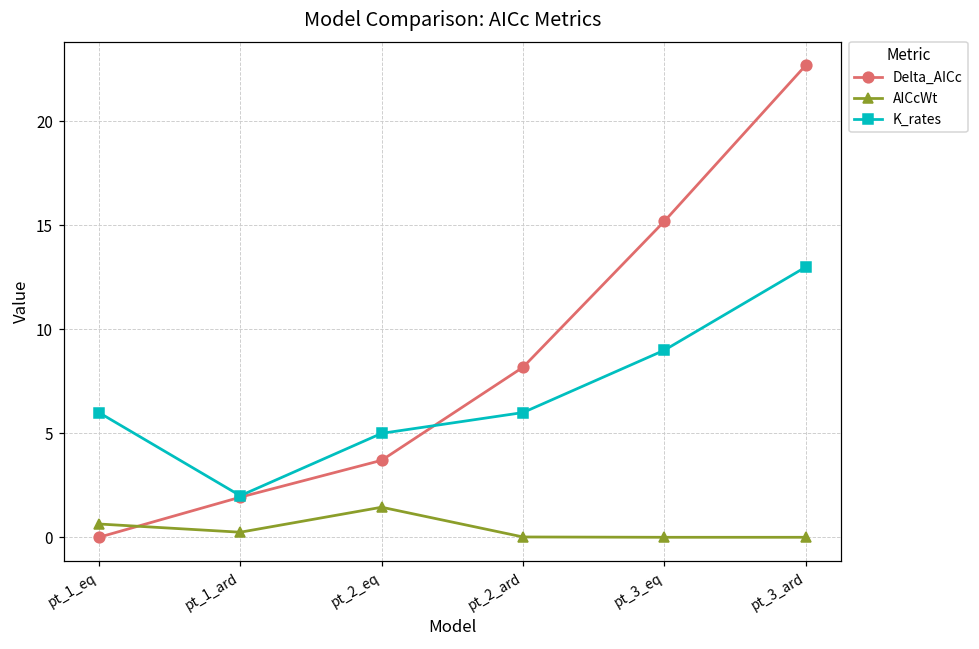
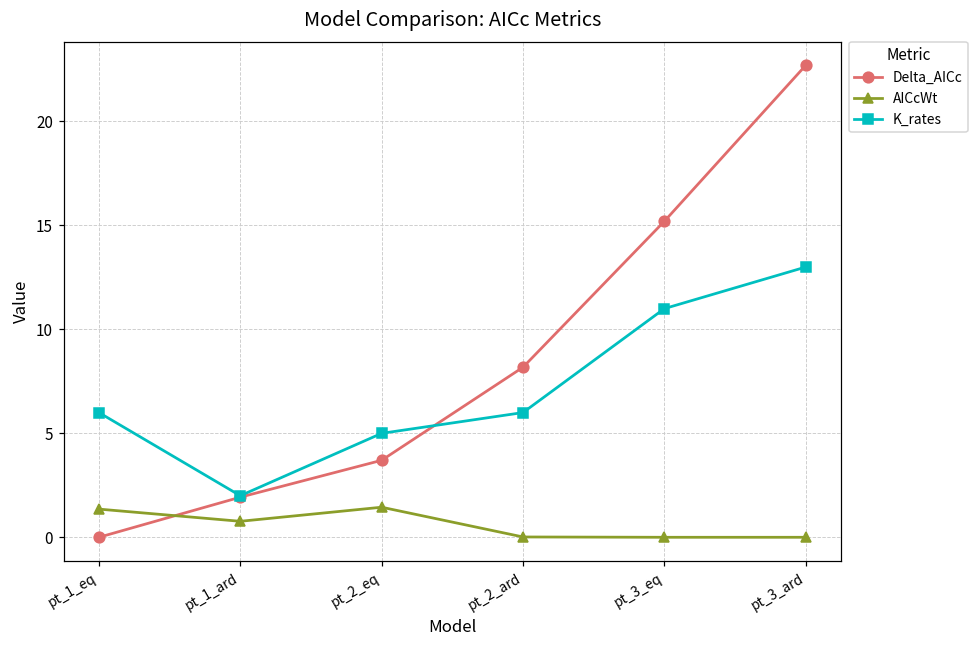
  {
    "Delta_AICc": {
      "pt_1_eq": 0.0,
      "pt_2_eq": 3.7,
      "pt_2_ard": 8.2,
      "pt_3_eq": 15.2,
      "pt_3_ard": 22.7
    },
    "AICcWt": {
-     "pt_1_eq": 0.6,
-     "pt_1_ard": 0.2,
+     "pt_1_eq": 1.4,
+     "pt_1_ard": 0.8,
      "pt_2_eq": 1.4,
      "pt_2_ard": 0.0,
      "pt_3_eq": 0.0,
      "pt_3_ard": 0.0
    },
    "K_rates": {
      "pt_1_eq": 6,
      "pt_2_eq": 5,
      "pt_2_ard": 6,
-     "pt_3_eq": 9,
+     "pt_3_eq": 11,
      "pt_3_ard": 13
    }
  }
